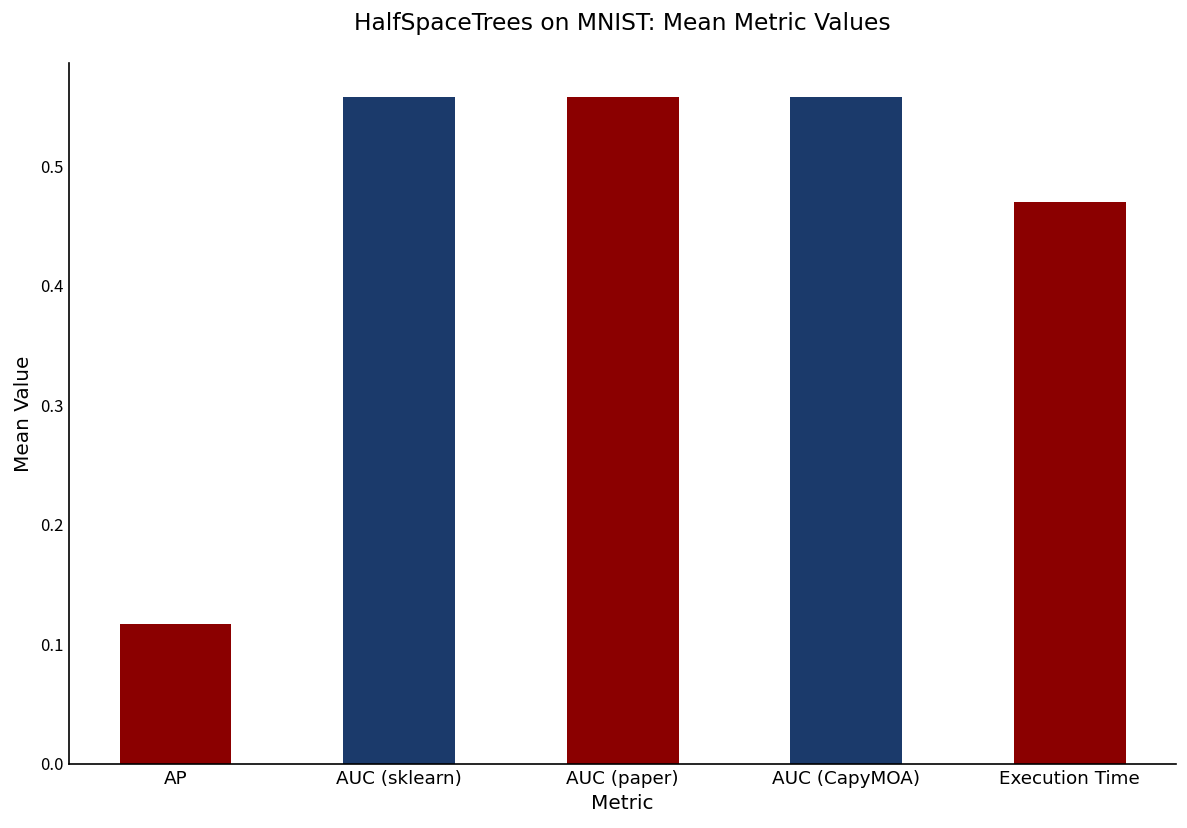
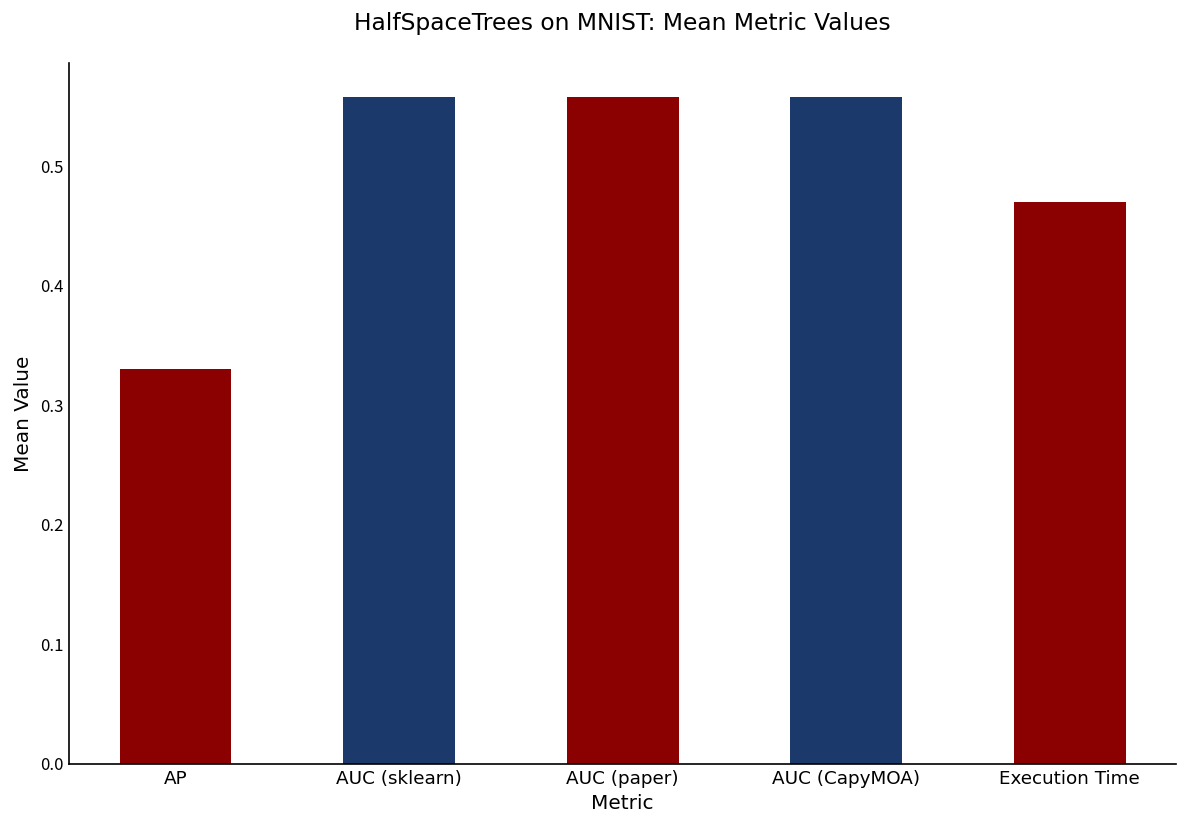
  {
-   "AP": 0.12,
+   "AP": 0.33,
    "AUC (sklearn)": 0.56,
    "AUC (paper)": 0.56,
    "AUC (CapyMOA)": 0.56,
    "Execution Time": 0.47
  }
